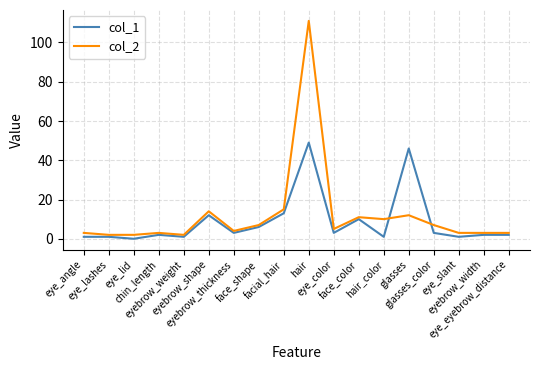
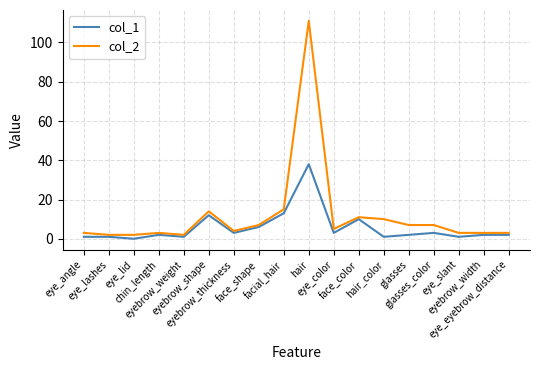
  {
    "col_1": {
      "eye_angle": 1,
      "eye_lid": 0,
      "eyebrow_shape": 12,
      "facial_hair": 13,
-     "hair": 49,
+     "hair": 38,
      "eye_color": 3,
      "hair_color": 1,
-     "glasses": 46,
+     "glasses": 2,
      "glasses_color": 3,
      "eye_slant": 1
    },
    "col_2": {
      "eye_angle": 3,
      "eye_lid": 2,
      "eyebrow_shape": 14,
      "facial_hair": 15,
      "hair": 111,
      "eye_color": 5,
      "hair_color": 10,
-     "glasses": 12,
+     "glasses": 7,
      "glasses_color": 7,
      "eye_slant": 3
    }
  }
